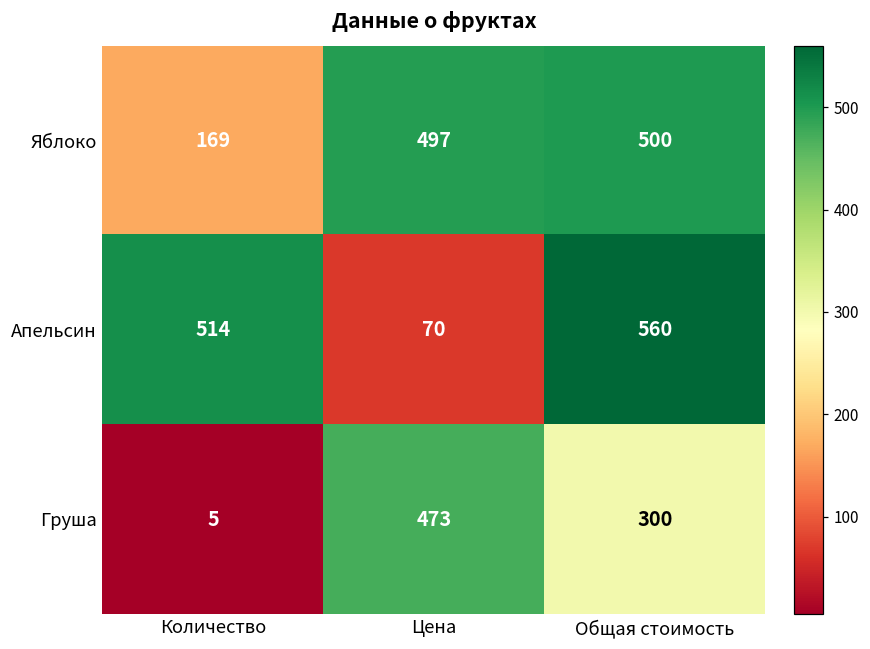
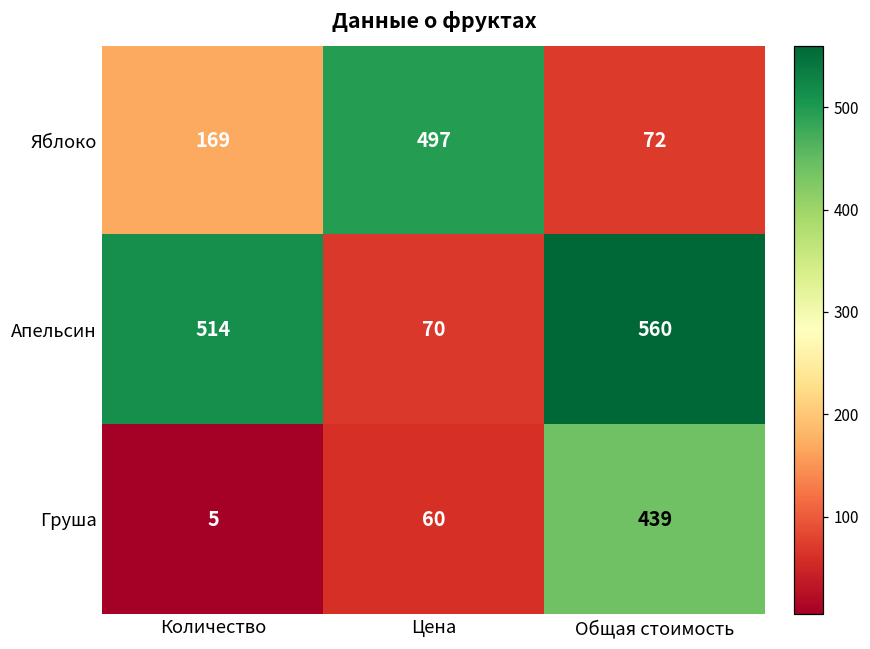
  {
    "Яблоко": {
      "Количество": 169,
      "Цена": 497,
-     "Общая стоимость": 500
+     "Общая стоимость": 72
    },
    "Апельсин": {
      "Количество": 514,
      "Цена": 70,
      "Общая стоимость": 560
    },
    "Груша": {
      "Количество": 5,
-     "Цена": 473,
-     "Общая стоимость": 300
+     "Цена": 60,
+     "Общая стоимость": 439
    }
  }
